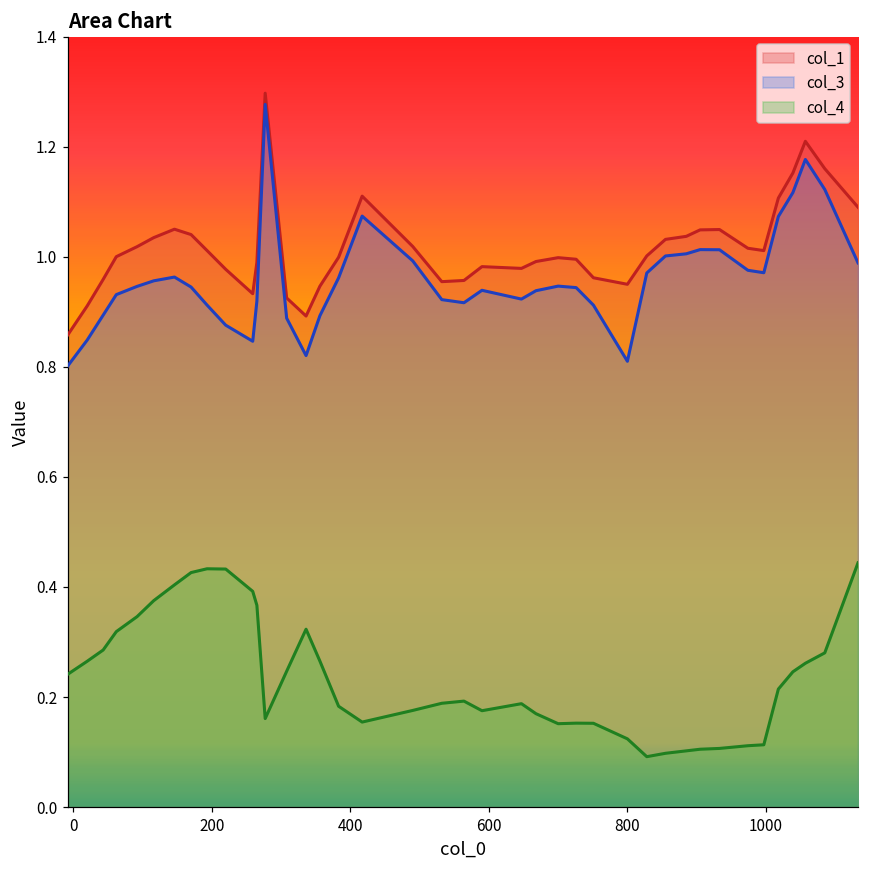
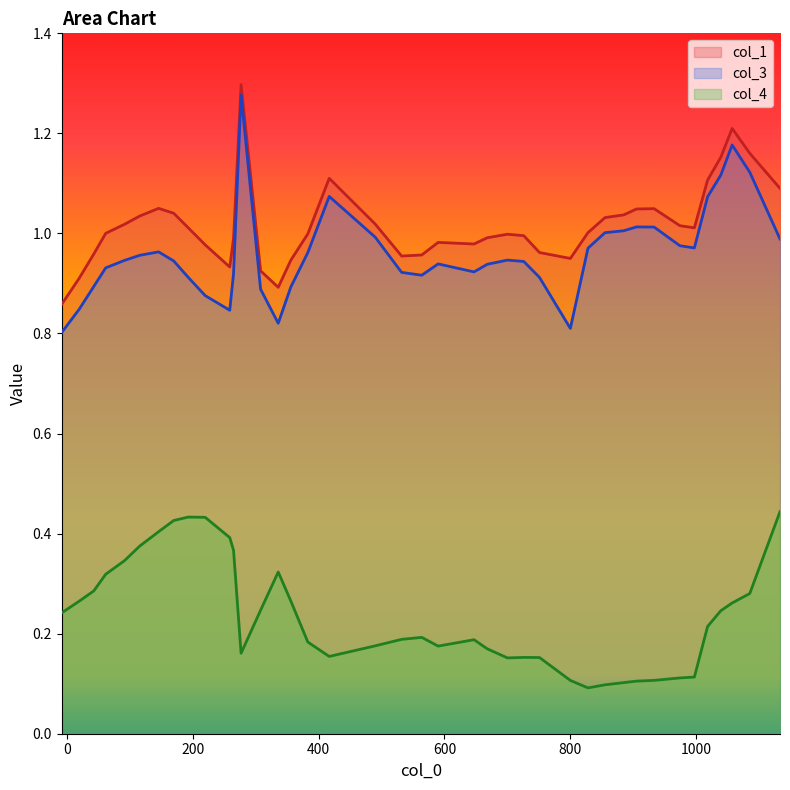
  {
    "col_1": {
      "800": 0.95
    },
    "col_3": {
      "800": 0.81
    },
    "col_4": {
-     "800": 0.12
+     "800": 0.11
    }
  }
